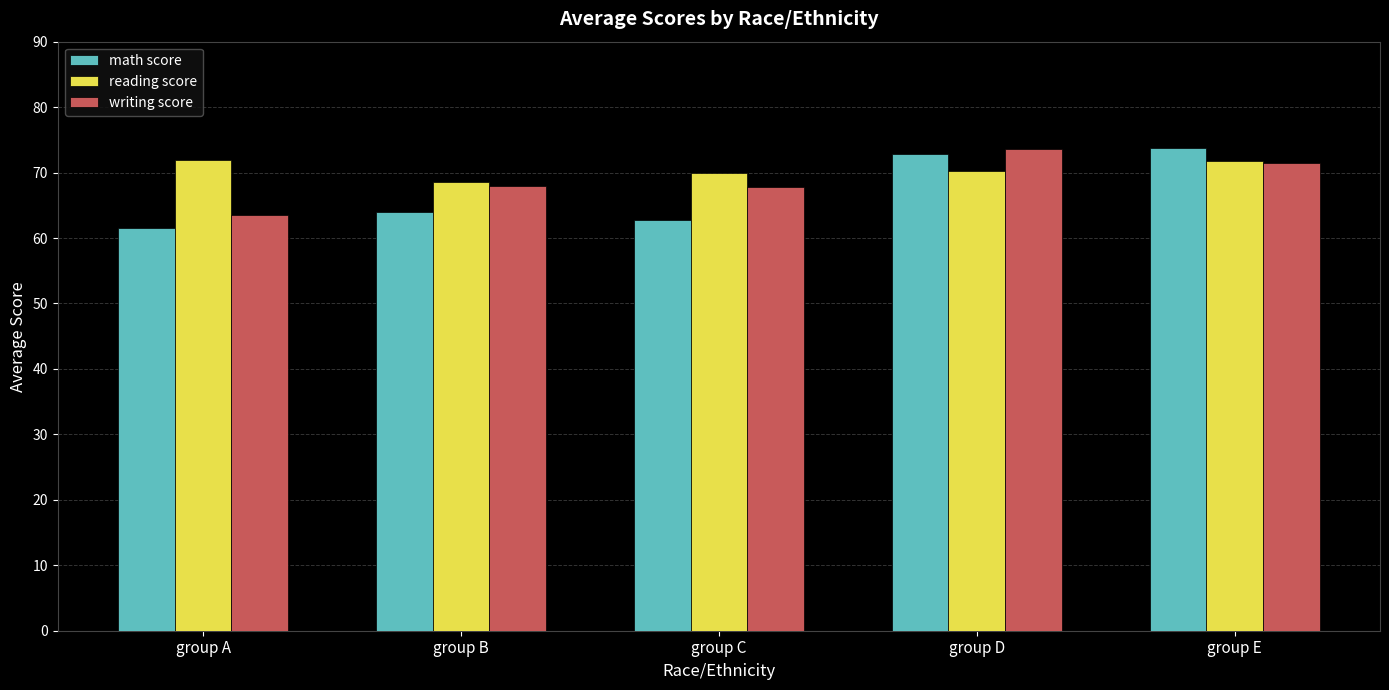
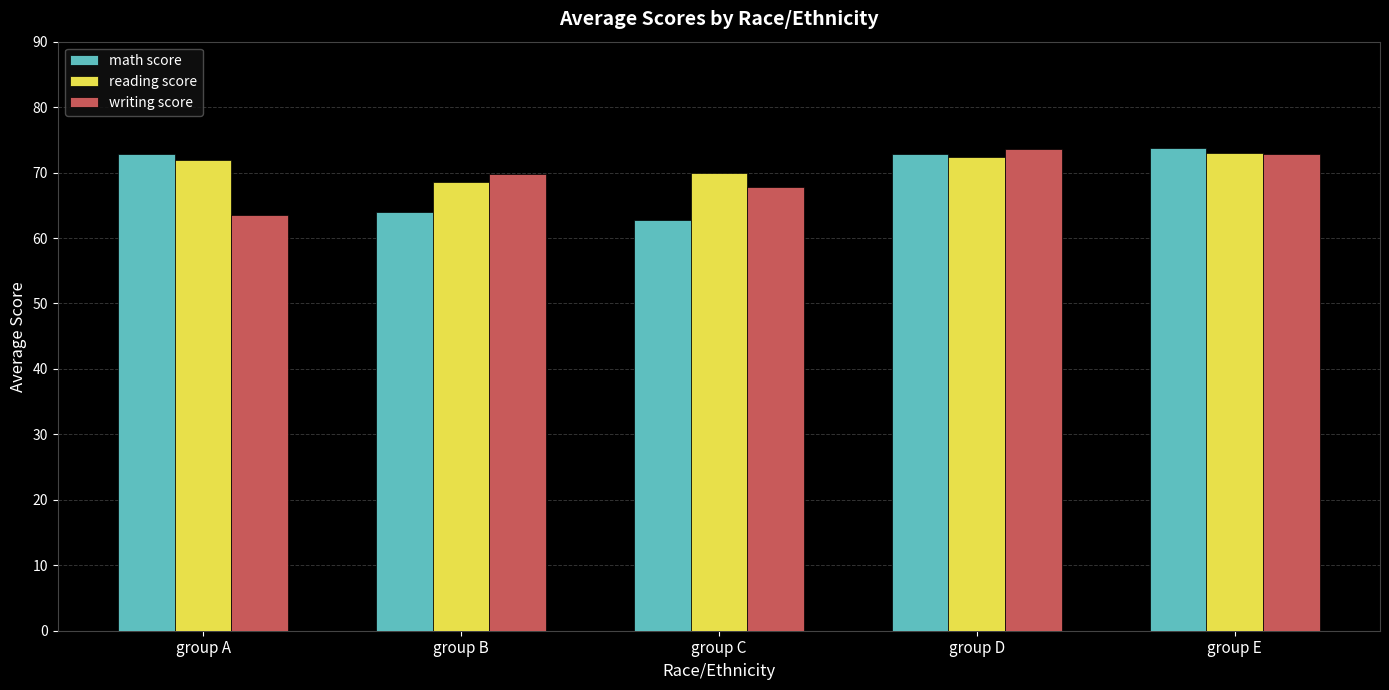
  {
    "math score": {
-     "group A": 62,
+     "group A": 73,
      "group B": 64,
      "group C": 63,
      "group D": 73,
      "group E": 74
    },
    "reading score": {
      "group A": 72,
      "group B": 69,
      "group C": 70,
-     "group D": 70,
-     "group E": 72
+     "group D": 72,
+     "group E": 73
    },
    "writing score": {
      "group A": 64,
-     "group B": 68,
+     "group B": 70,
      "group C": 68,
      "group D": 74,
-     "group E": 71
+     "group E": 73
    }
  }
